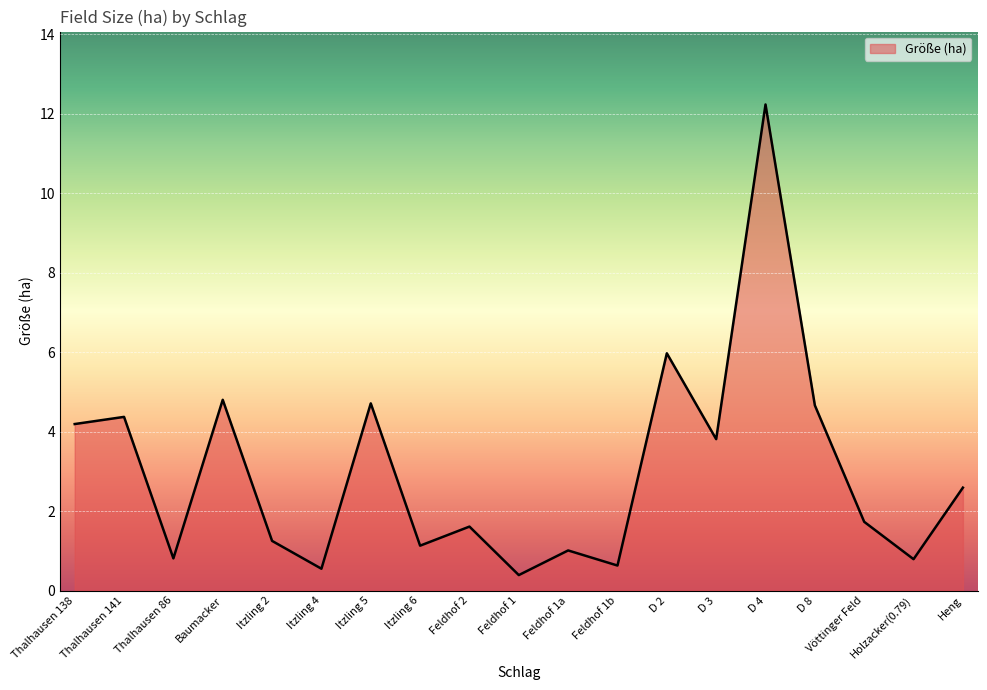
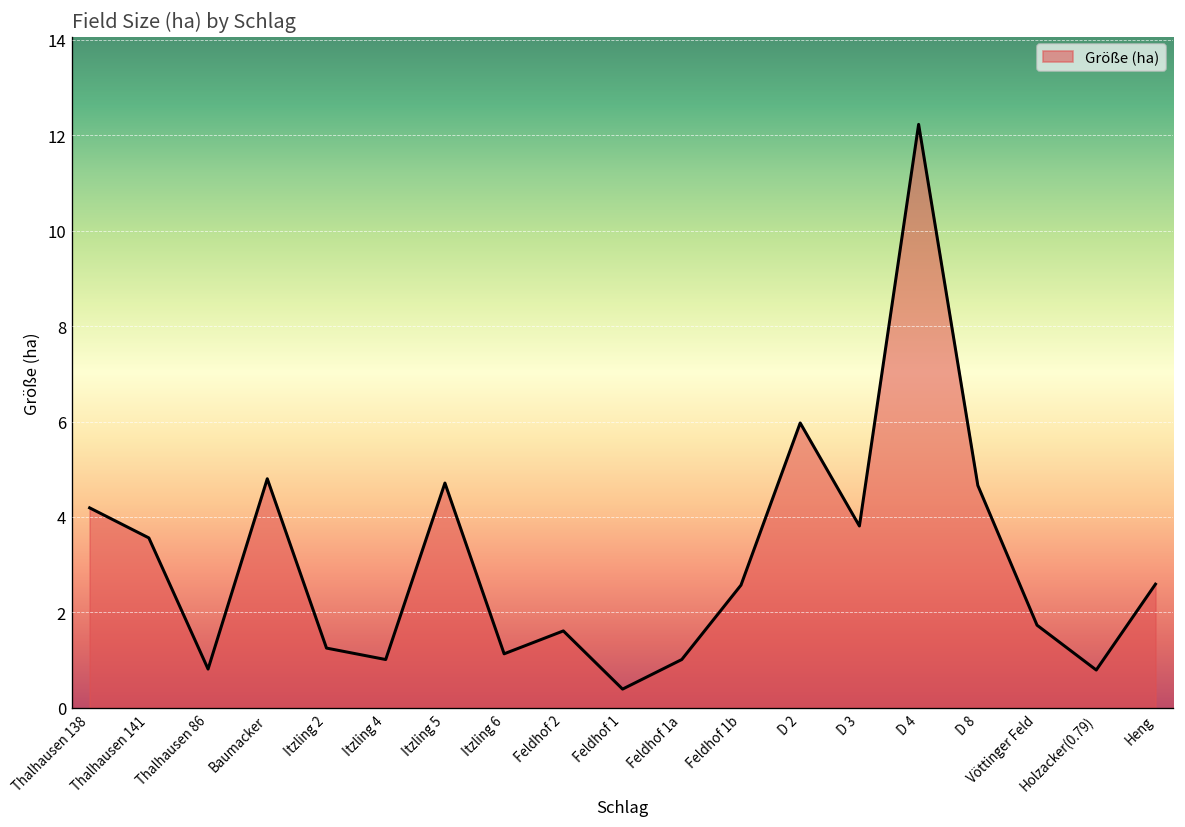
  {
    "Thalhausen 138": 4.2,
-   "Thalhausen 141": 4.4,
+   "Thalhausen 141": 3.6,
    "Thalhausen 86": 0.8,
    "Baumacker": 4.8,
    "Itzling 2": 1.3,
-   "Itzling 4": 0.6,
+   "Itzling 4": 1.0,
    "Itzling 5": 4.7,
    "Itzling 6": 1.1,
    "Feldhof 2": 1.6,
    "Feldhof 1": 0.4,
    "Feldhof 1a": 1.0,
-   "Feldhof 1b": 0.6,
+   "Feldhof 1b": 2.6,
    "D 2": 6.0,
    "D 3": 3.8,
    "D 4": 12.2,
    "D 8": 4.7,
    "Vöttinger Feld": 1.7,
    "Holzacker(0.79)": 0.8,
    "Heng": 2.6
  }
